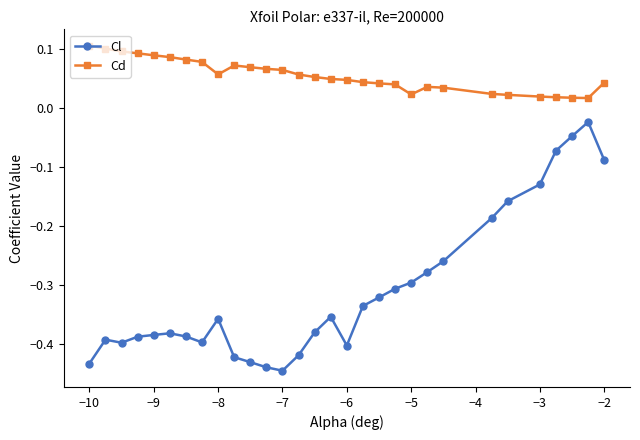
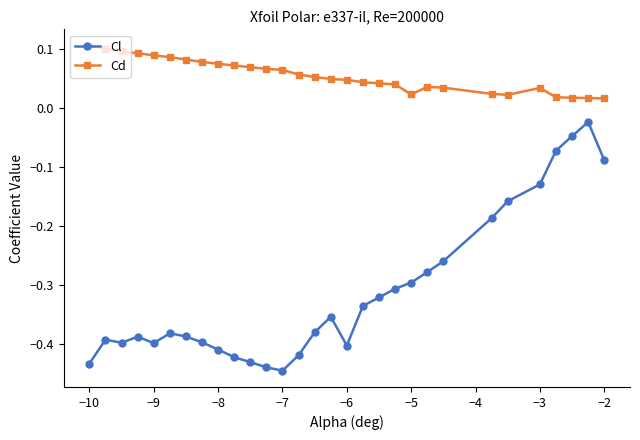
  {
    "Cl": {
      "−10": -0.43,
-     "−9": -0.39,
-     "−8": -0.36,
+     "−9": -0.40,
+     "−8": -0.41,
      "−7": -0.45,
      "−6": -0.40,
      "−5": -0.30,
      "−3": -0.13,
      "−2": -0.09
    },
    "Cd": {
      "−9": 0.09,
-     "−8": 0.06,
+     "−8": 0.07,
      "−7": 0.06,
      "−6": 0.05,
      "−5": 0.02,
-     "−3": 0.02,
-     "−2": 0.04
+     "−3": 0.03,
+     "−2": 0.02
    }
  }
